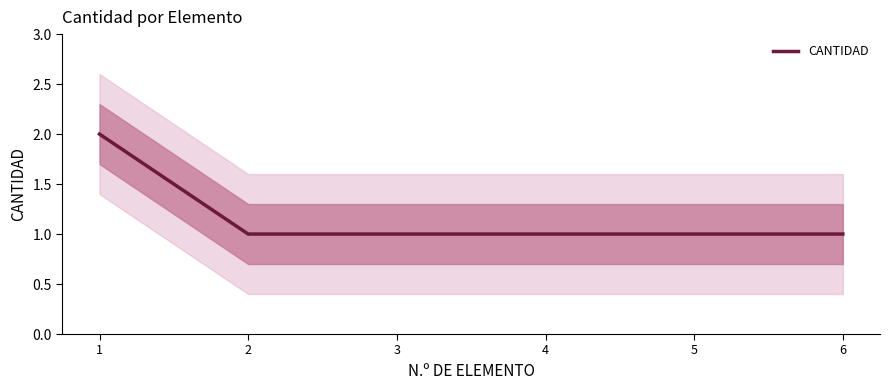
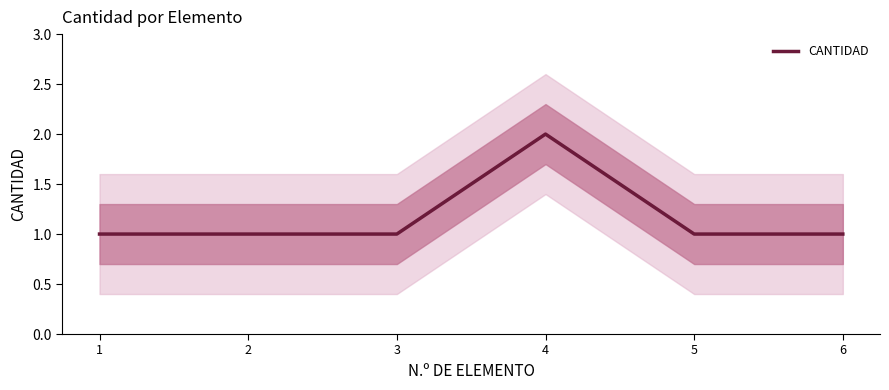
  {
    "CANTIDAD": {
-     "1": 2,
+     "1": 1,
      "2": 1,
      "3": 1,
-     "4": 1,
+     "4": 2,
      "5": 1,
      "6": 1
    }
  }
